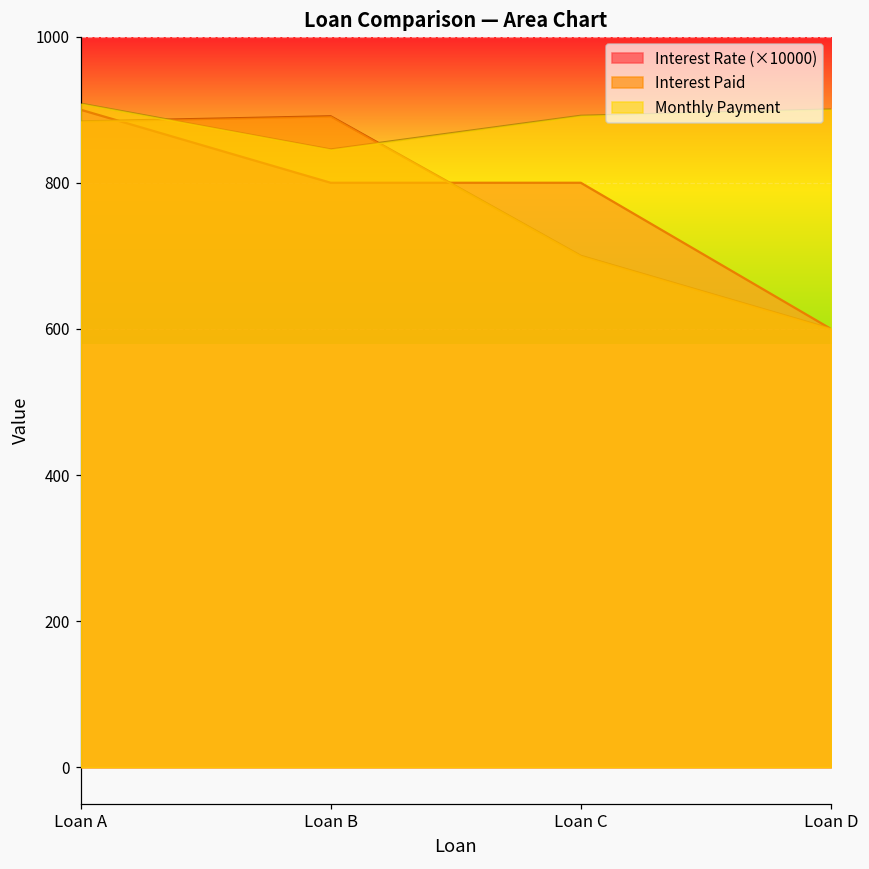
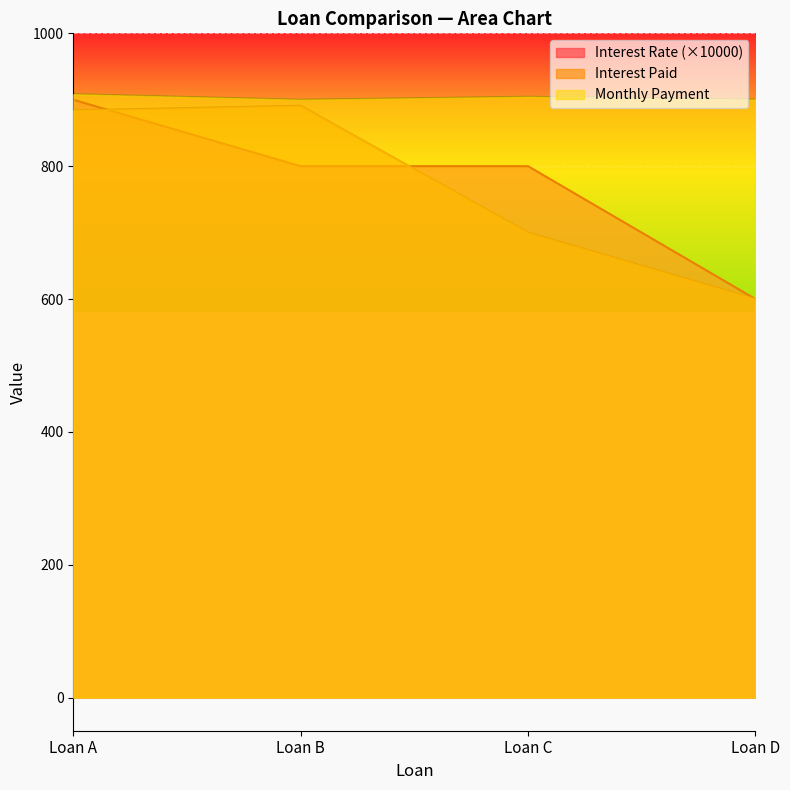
  {
    "Interest Rate (×10000)": {
      "Loan A": 900,
      "Loan B": 800,
      "Loan C": 800
    },
    "Interest Paid": {
      "Loan A": 880,
      "Loan B": 890,
      "Loan C": 700
    },
    "Monthly Payment": {
      "Loan A": 910,
-     "Loan B": 850,
-     "Loan C": 890,
+     "Loan B": 900,
+     "Loan C": 900,
      "Loan D": 900
    }
  }
